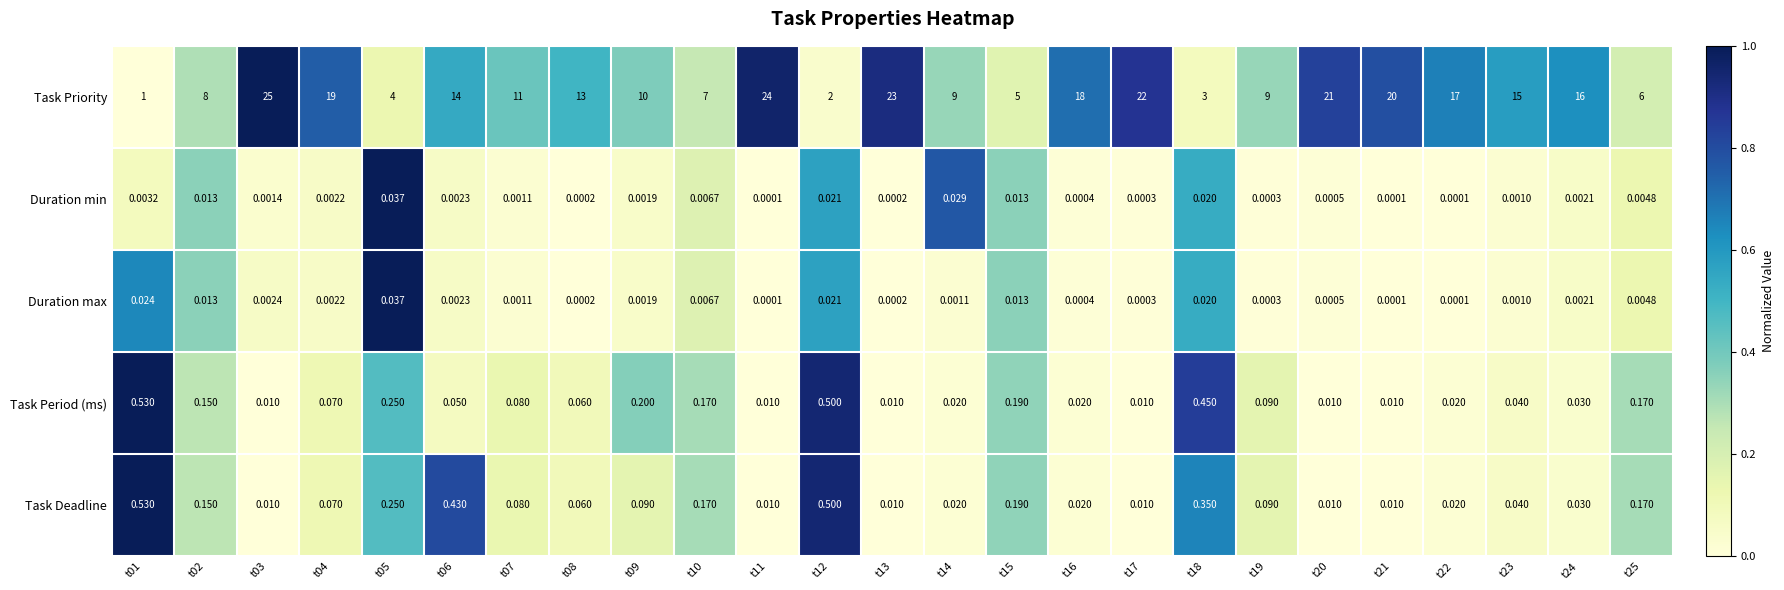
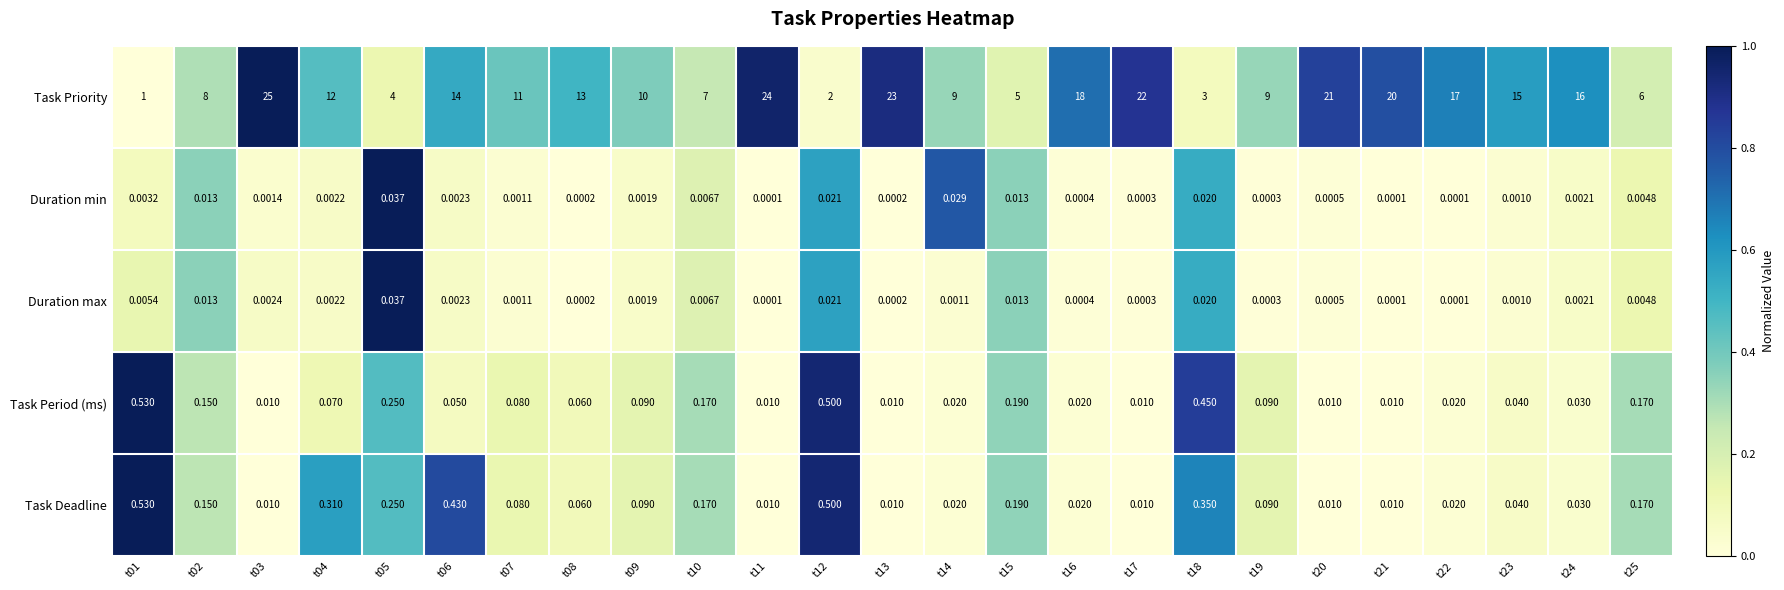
  {
    "Task Priority": {
      "t01": 1,
      "t02": 8,
      "t03": 25,
-     "t04": 19,
+     "t04": 12,
      "t05": 4,
      "t06": 14,
      "t07": 11,
      "t08": 13,
      "t09": 10,
      "t10": 7,
      "t11": 24,
      "t12": 2,
      "t13": 23,
      "t14": 9,
      "t15": 5,
      "t16": 18,
      "t17": 22,
      "t18": 3,
      "t19": 9,
      "t20": 21,
      "t21": 20,
      "t22": 17,
      "t23": 15,
      "t24": 16,
      "t25": 6
    },
    "Duration min": {
      "t01": 0.0032,
      "t02": 0.013,
      "t03": 0.0014,
      "t04": 0.0022,
      "t05": 0.037,
      "t06": 0.0023,
      "t07": 0.0011,
      "t08": 0.0002,
      "t09": 0.0019,
      "t10": 0.0067,
      "t11": 0.0001,
      "t12": 0.021,
      "t13": 0.0002,
      "t14": 0.029,
      "t15": 0.013,
      "t16": 0.0004,
      "t17": 0.0003,
      "t18": 0.020,
      "t19": 0.0003,
      "t20": 0.0005,
      "t21": 0.0001,
      "t22": 0.0001,
      "t23": 0.0010,
      "t24": 0.0021,
      "t25": 0.0048
    },
    "Duration max": {
-     "t01": 0.024,
+     "t01": 0.0054,
      "t02": 0.013,
      "t03": 0.0024,
      "t04": 0.0022,
      "t05": 0.037,
      "t06": 0.0023,
      "t07": 0.0011,
      "t08": 0.0002,
      "t09": 0.0019,
      "t10": 0.0067,
      "t11": 0.0001,
      "t12": 0.021,
      "t13": 0.0002,
      "t14": 0.0011,
      "t15": 0.013,
      "t16": 0.0004,
      "t17": 0.0003,
      "t18": 0.020,
      "t19": 0.0003,
      "t20": 0.0005,
      "t21": 0.0001,
      "t22": 0.0001,
      "t23": 0.0010,
      "t24": 0.0021,
      "t25": 0.0048
    },
    "Task Period (ms)": {
      "t01": 0.530,
      "t02": 0.150,
      "t03": 0.010,
      "t04": 0.070,
      "t05": 0.250,
      "t06": 0.050,
      "t07": 0.080,
      "t08": 0.060,
-     "t09": 0.200,
+     "t09": 0.090,
      "t10": 0.170,
      "t11": 0.010,
      "t12": 0.500,
      "t13": 0.010,
      "t14": 0.020,
      "t15": 0.190,
      "t16": 0.020,
      "t17": 0.010,
      "t18": 0.450,
      "t19": 0.090,
      "t20": 0.010,
      "t21": 0.010,
      "t22": 0.020,
      "t23": 0.040,
      "t24": 0.030,
      "t25": 0.170
    },
    "Task Deadline": {
      "t01": 0.530,
      "t02": 0.150,
      "t03": 0.010,
-     "t04": 0.070,
+     "t04": 0.310,
      "t05": 0.250,
      "t06": 0.430,
      "t07": 0.080,
      "t08": 0.060,
      "t09": 0.090,
      "t10": 0.170,
      "t11": 0.010,
      "t12": 0.500,
      "t13": 0.010,
      "t14": 0.020,
      "t15": 0.190,
      "t16": 0.020,
      "t17": 0.010,
      "t18": 0.350,
      "t19": 0.090,
      "t20": 0.010,
      "t21": 0.010,
      "t22": 0.020,
      "t23": 0.040,
      "t24": 0.030,
      "t25": 0.170
    }
  }
